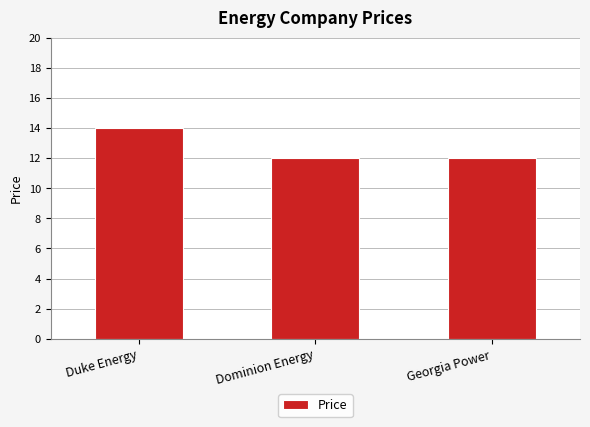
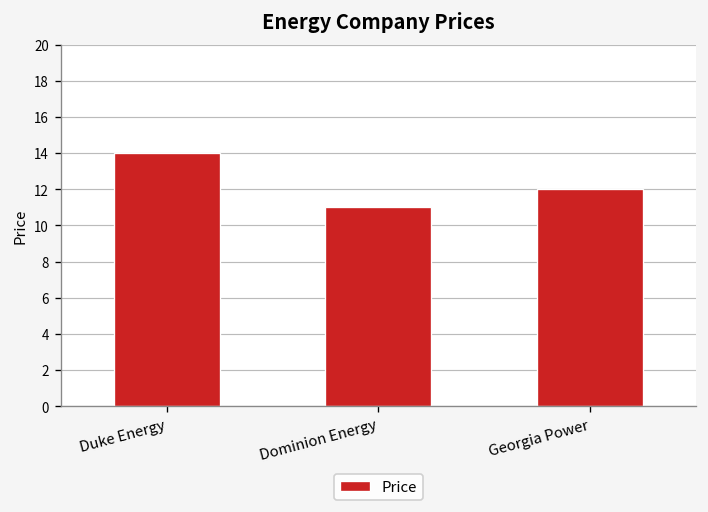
  {
    "Duke Energy": 14,
-   "Dominion Energy": 12,
+   "Dominion Energy": 11,
    "Georgia Power": 12
  }
